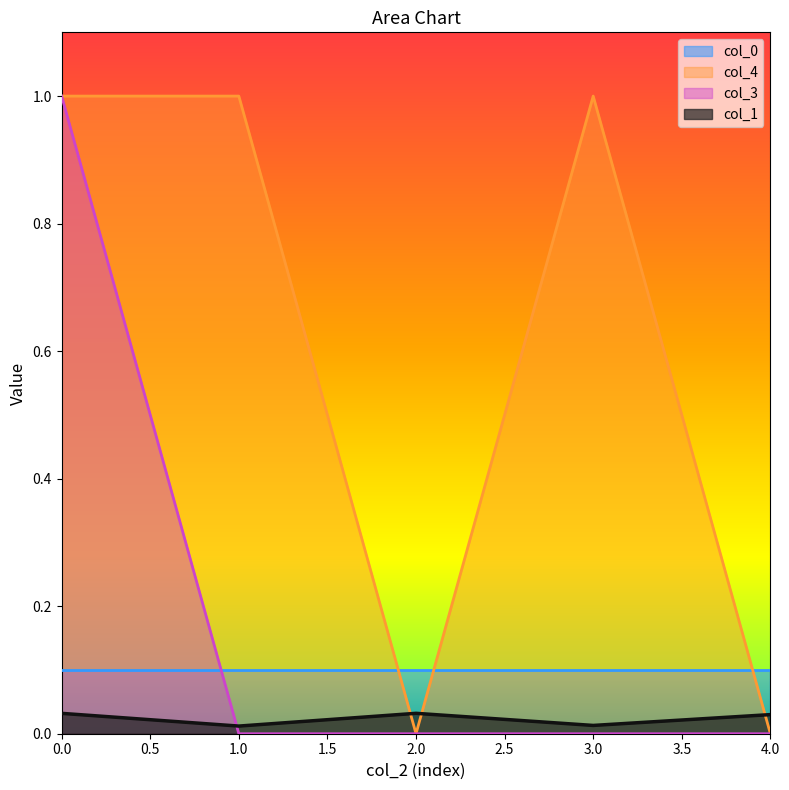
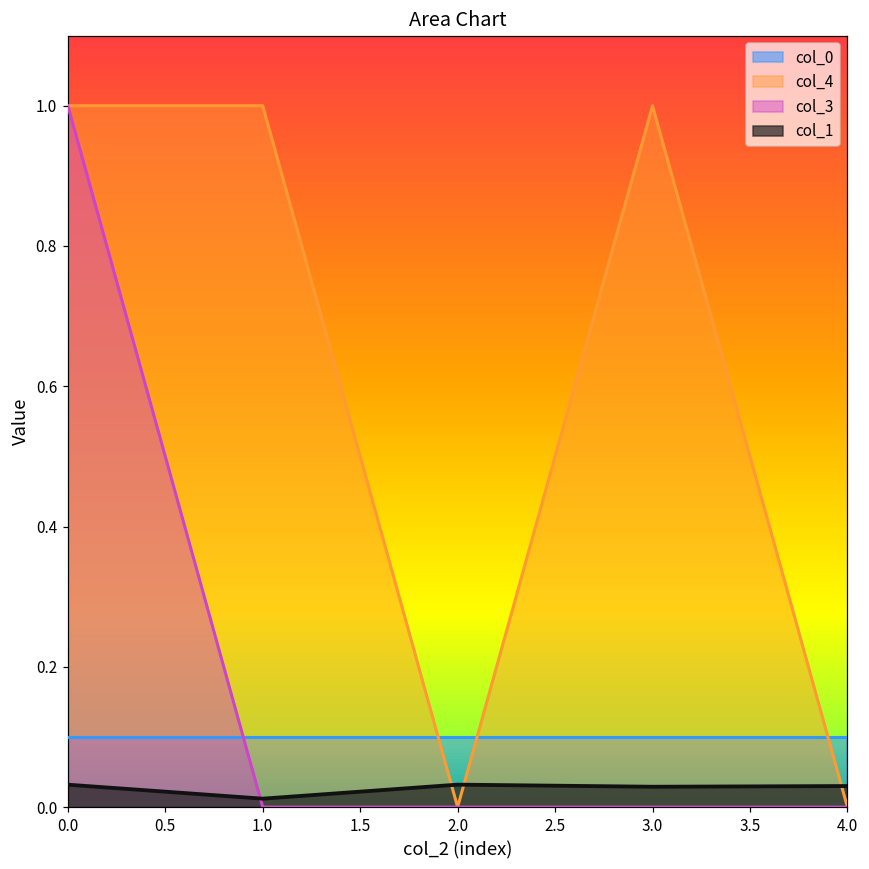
  {
    "col_0": {
      "0.0": 0.10,
      "1.0": 0.10,
      "2.0": 0.10,
      "3.0": 0.10,
      "4.0": 0.10
    },
    "col_4": {
      "1.0": 1.00,
      "3.0": 1.00
    },
    "col_3": {
      "1.0": 0.00,
      "3.0": 0.00
    },
    "col_1": {
      "0.0": 0.03,
      "1.0": 0.01,
      "2.0": 0.03,
-     "3.0": 0.01,
+     "3.0": 0.03,
      "4.0": 0.03
    }
  }
